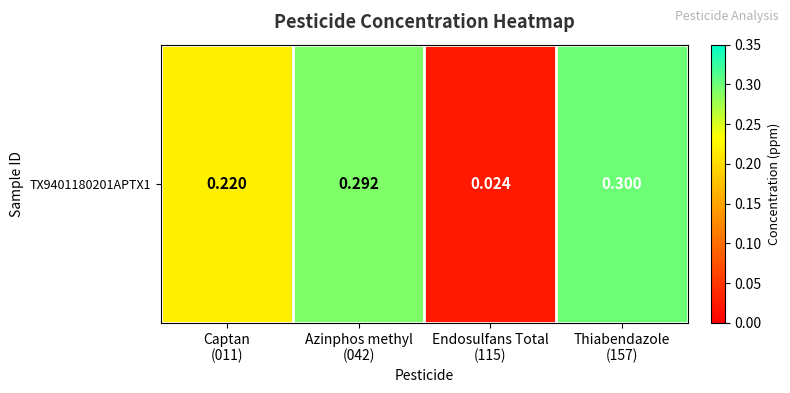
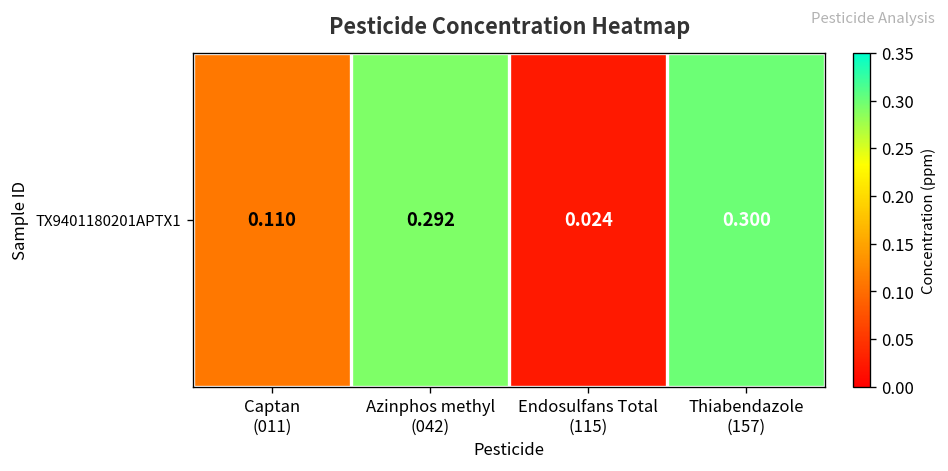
  {
    "TX9401180201APTX1": {
-     "Captan (011)": 0.220,
+     "Captan (011)": 0.110,
      "Azinphos methyl (042)": 0.292,
      "Endosulfans Total (115)": 0.024,
      "Thiabendazole (157)": 0.300
    }
  }
